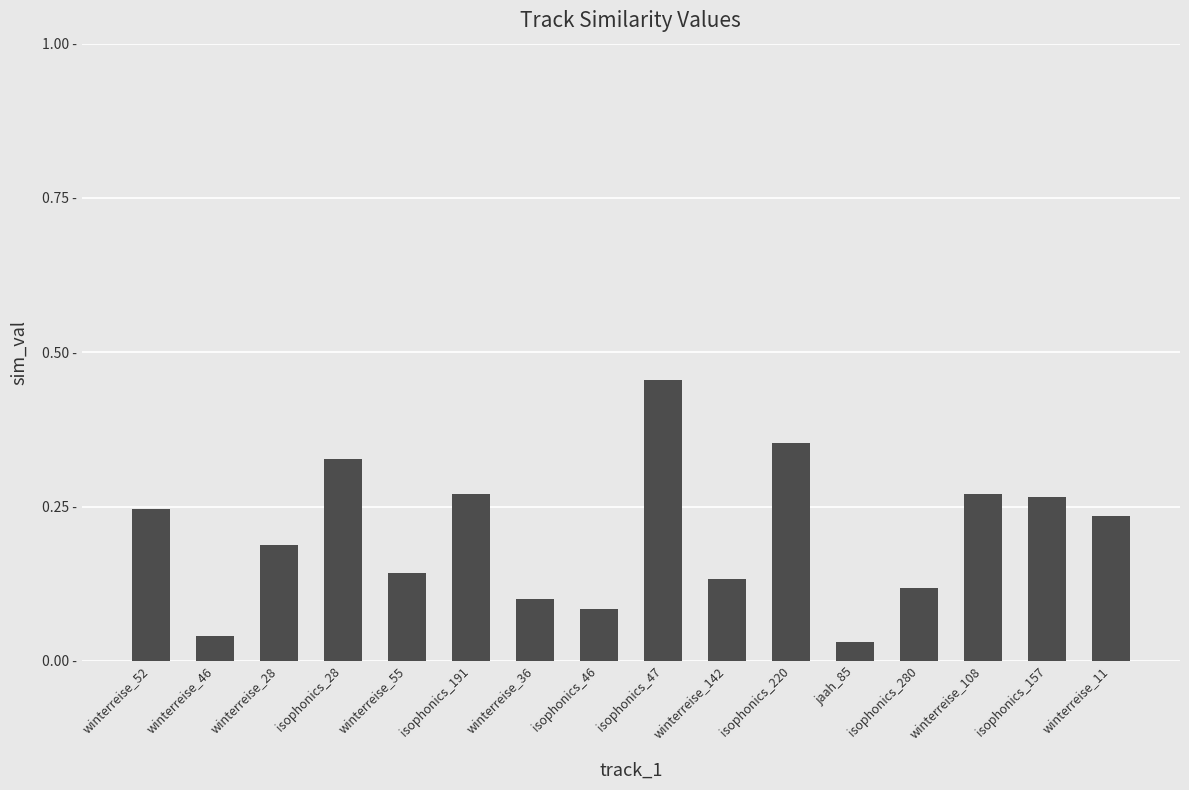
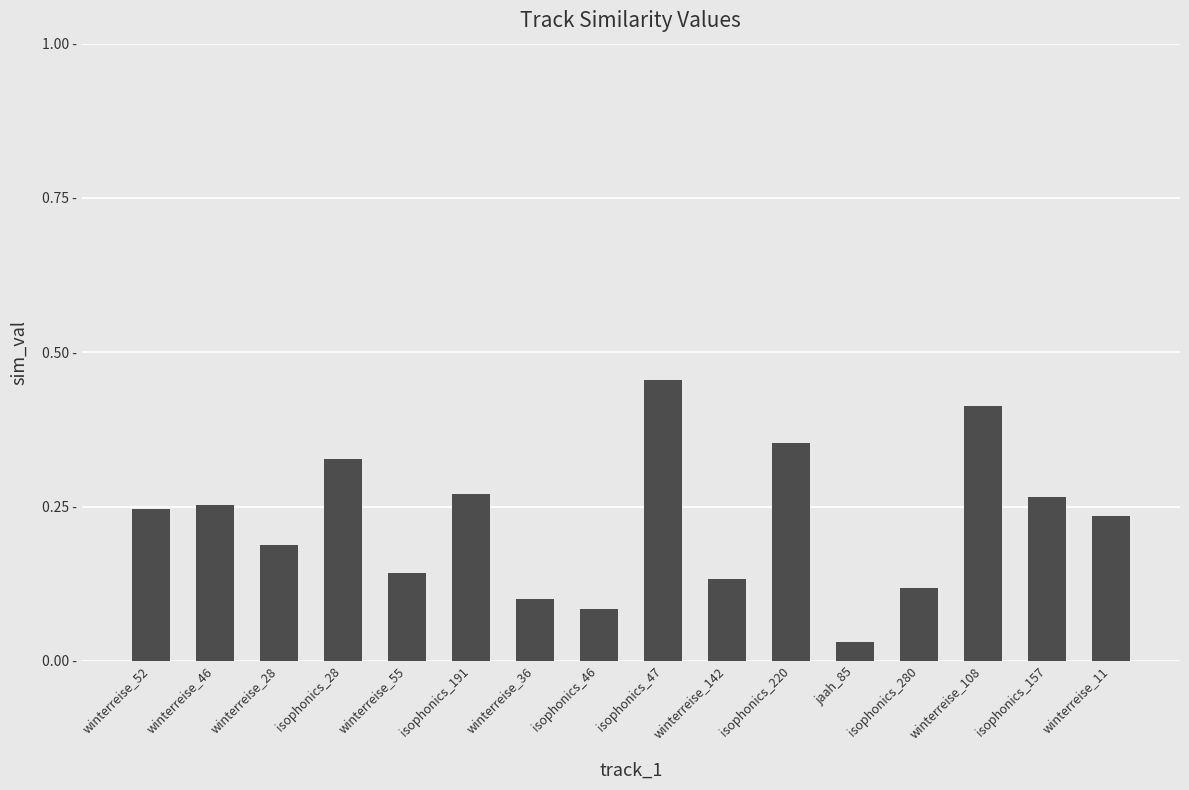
  {
    "winterreise_52": "0.25 -",
-   "winterreise_46": "0.04 -",
+   "winterreise_46": "0.25 -",
    "winterreise_28": "0.19 -",
    "isophonics_28": "0.33 -",
    "winterreise_55": "0.14 -",
    "isophonics_191": "0.27 -",
    "winterreise_36": "0.10 -",
    "isophonics_46": "0.08 -",
    "isophonics_47": "0.46 -",
    "winterreise_142": "0.13 -",
    "isophonics_220": "0.35 -",
    "jaah_85": "0.03 -",
    "isophonics_280": "0.12 -",
-   "winterreise_108": "0.27 -",
+   "winterreise_108": "0.41 -",
    "isophonics_157": "0.27 -",
    "winterreise_11": "0.23 -"
  }
